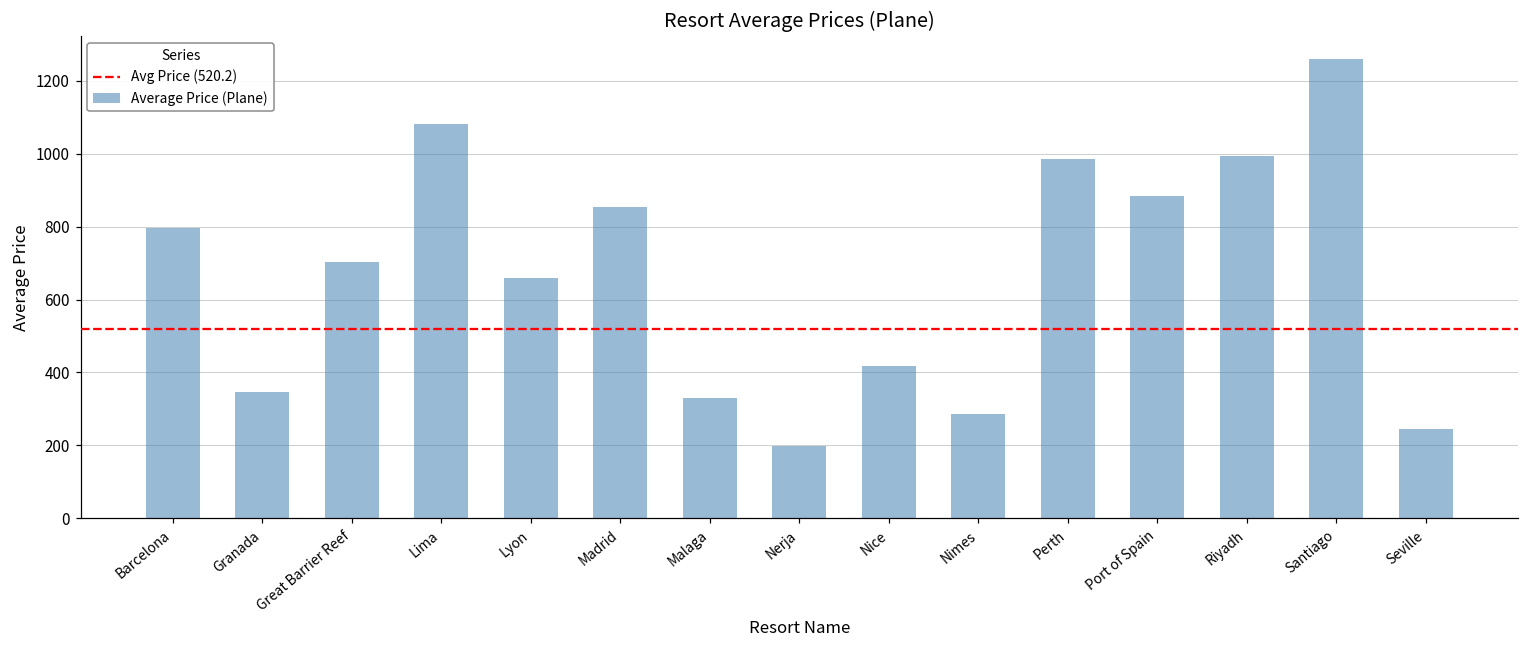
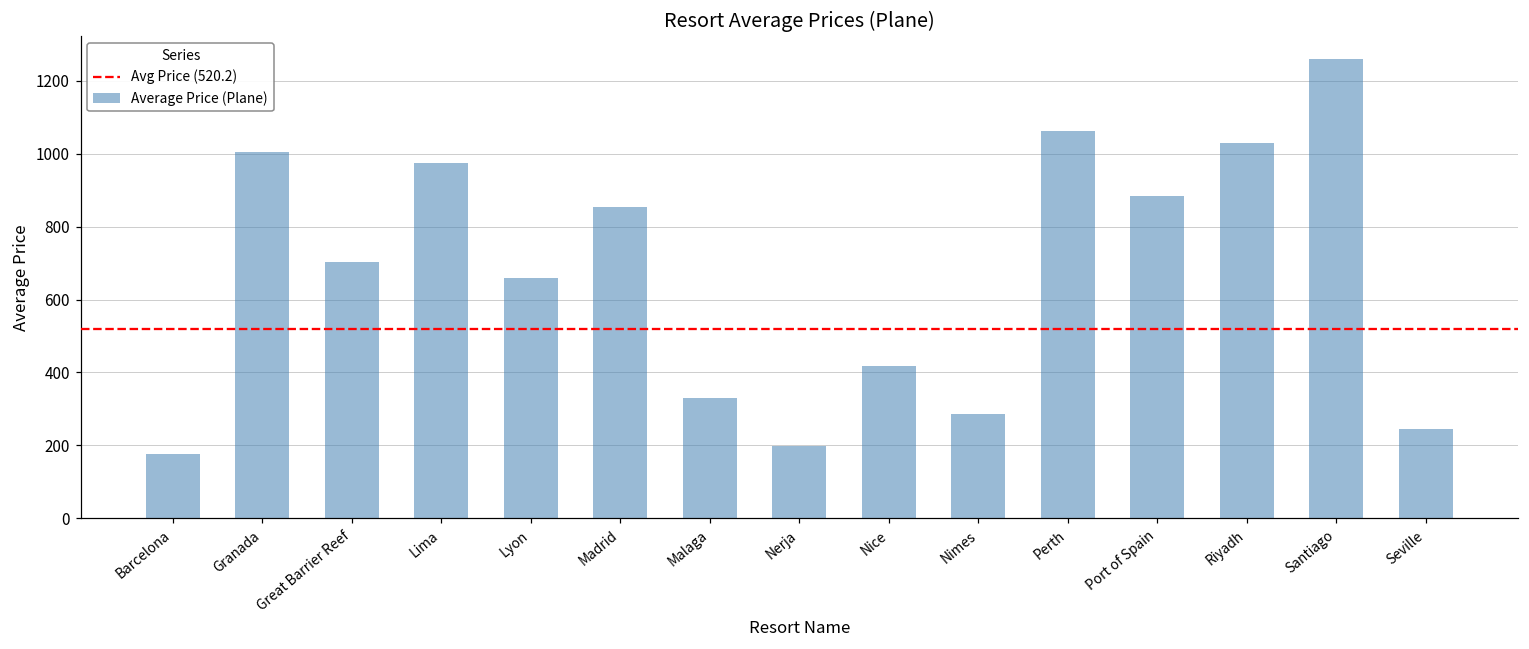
  {
-   "Barcelona": 800,
-   "Granada": 350,
+   "Barcelona": 180,
+   "Granada": 1010,
    "Great Barrier Reef": 700,
-   "Lima": 1080,
+   "Lima": 980,
    "Lyon": 660,
    "Madrid": 850,
    "Malaga": 330,
    "Nerja": 200,
    "Nice": 420,
    "Nimes": 290,
-   "Perth": 990,
+   "Perth": 1060,
    "Port of Spain": 890,
-   "Riyadh": 1000,
+   "Riyadh": 1030,
    "Santiago": 1260,
    "Seville": 240
  }
